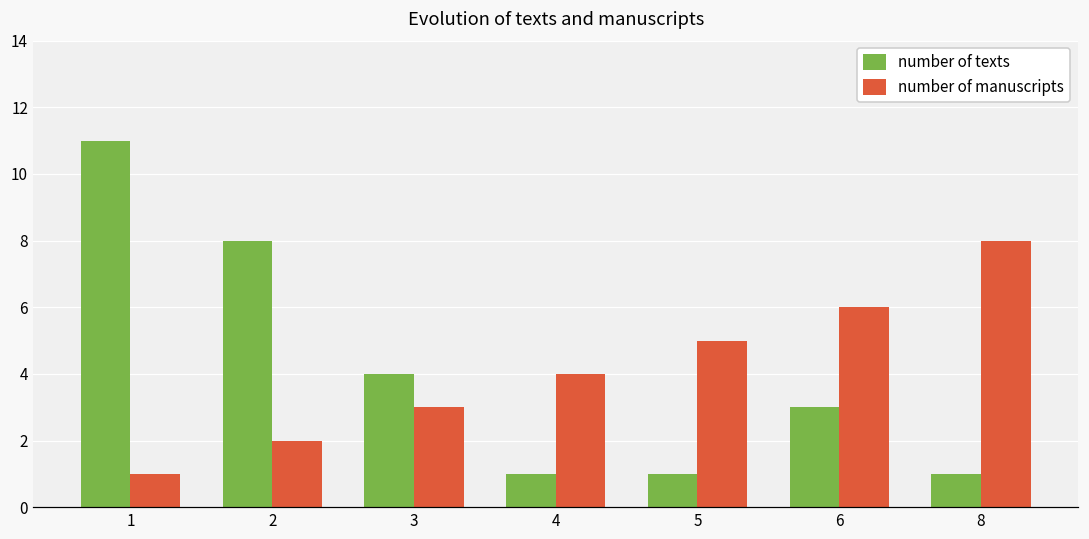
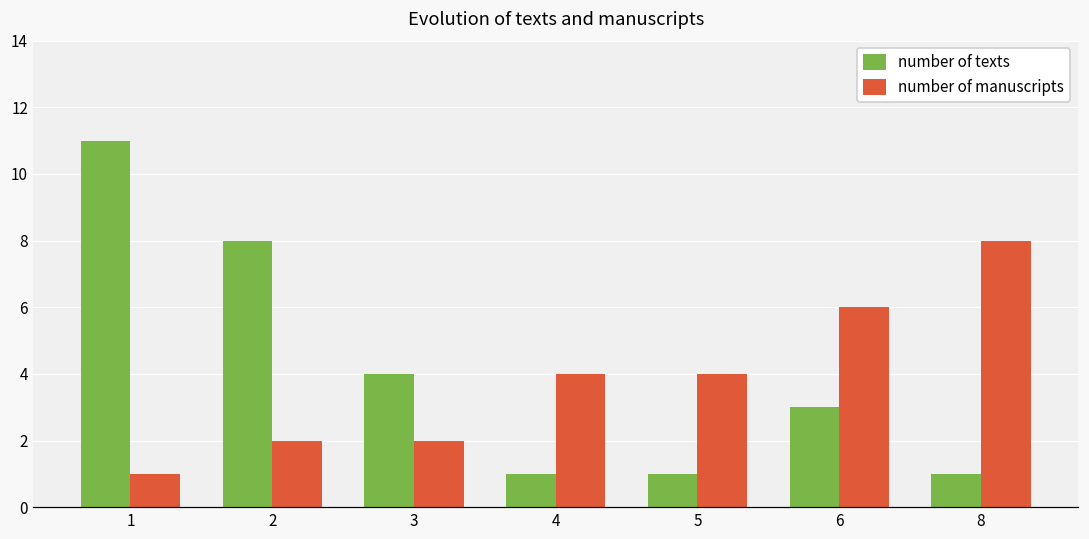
  {
    "number of texts": {
      "1": 11,
      "2": 8,
      "3": 4,
      "4": 1,
      "5": 1,
      "6": 3,
      "8": 1
    },
    "number of manuscripts": {
      "1": 1,
      "2": 2,
-     "3": 3,
+     "3": 2,
      "4": 4,
-     "5": 5,
+     "5": 4,
      "6": 6,
      "8": 8
    }
  }
